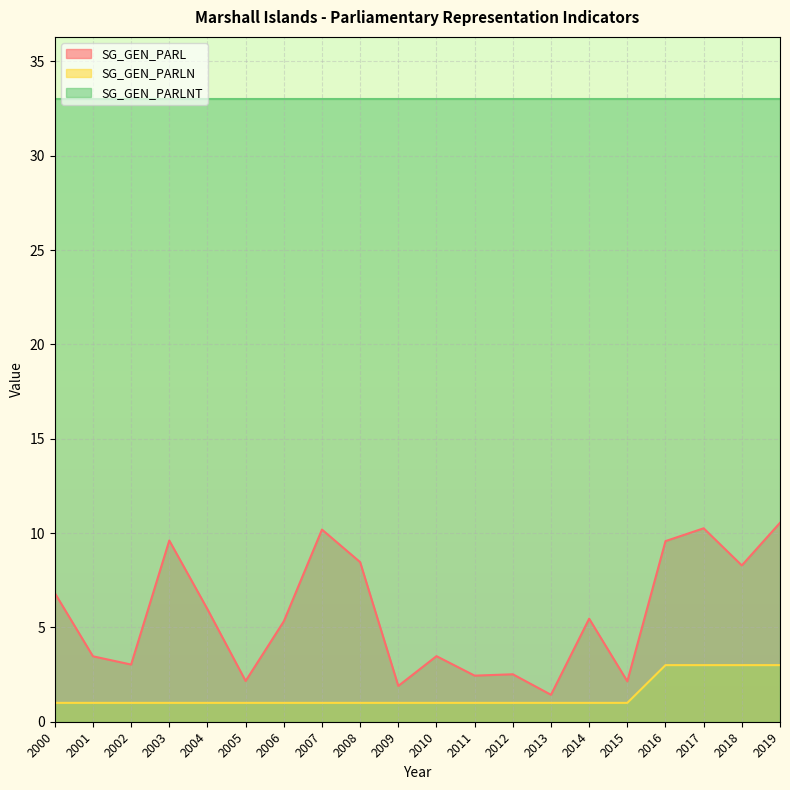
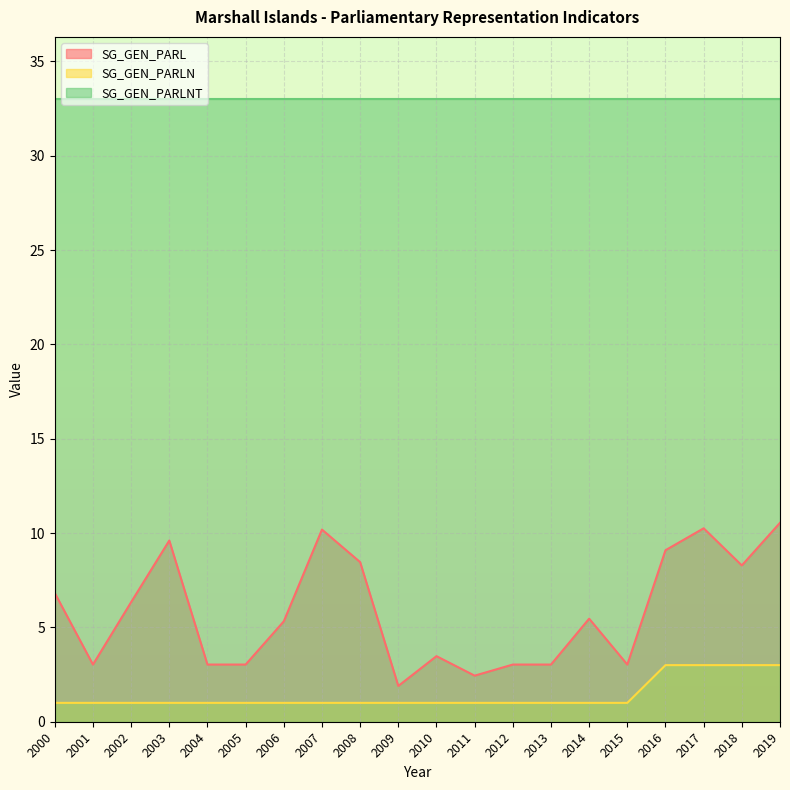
  {
    "SG_GEN_PARL": {
      "2000": 6.8,
-     "2001": 3.5,
-     "2002": 3.0,
+     "2001": 3.0,
+     "2002": 6.3,
      "2003": 9.6,
-     "2004": 6.0,
-     "2005": 2.2,
+     "2004": 3.0,
+     "2005": 3.0,
      "2006": 5.3,
      "2007": 10.2,
      "2008": 8.5,
      "2009": 1.9,
      "2010": 3.5,
      "2011": 2.4,
-     "2012": 2.5,
-     "2013": 1.4,
+     "2012": 3.0,
+     "2013": 3.0,
      "2014": 5.5,
-     "2015": 2.1,
-     "2016": 9.6,
+     "2015": 3.0,
+     "2016": 9.1,
      "2017": 10.3,
      "2018": 8.3,
      "2019": 10.5
    },
    "SG_GEN_PARLN": {
      "2000": 1.0,
      "2001": 1.0,
      "2002": 1.0,
      "2003": 1.0,
      "2004": 1.0,
      "2005": 1.0,
      "2006": 1.0,
      "2007": 1.0,
      "2008": 1.0,
      "2009": 1.0,
      "2010": 1.0,
      "2011": 1.0,
      "2012": 1.0,
      "2013": 1.0,
      "2014": 1.0,
      "2015": 1.0,
      "2016": 3.0,
      "2017": 3.0,
      "2018": 3.0,
      "2019": 3.0
    },
    "SG_GEN_PARLNT": {
      "2000": 33.0,
      "2005": 33.0,
      "2006": 33.0,
      "2007": 33.0,
      "2008": 33.0,
      "2009": 33.0,
      "2010": 33.0,
      "2011": 33.0,
      "2012": 33.0,
      "2013": 33.0,
      "2014": 33.0,
      "2015": 33.0,
      "2016": 33.0,
      "2017": 33.0,
      "2018": 33.0,
      "2019": 33.0
    }
  }
